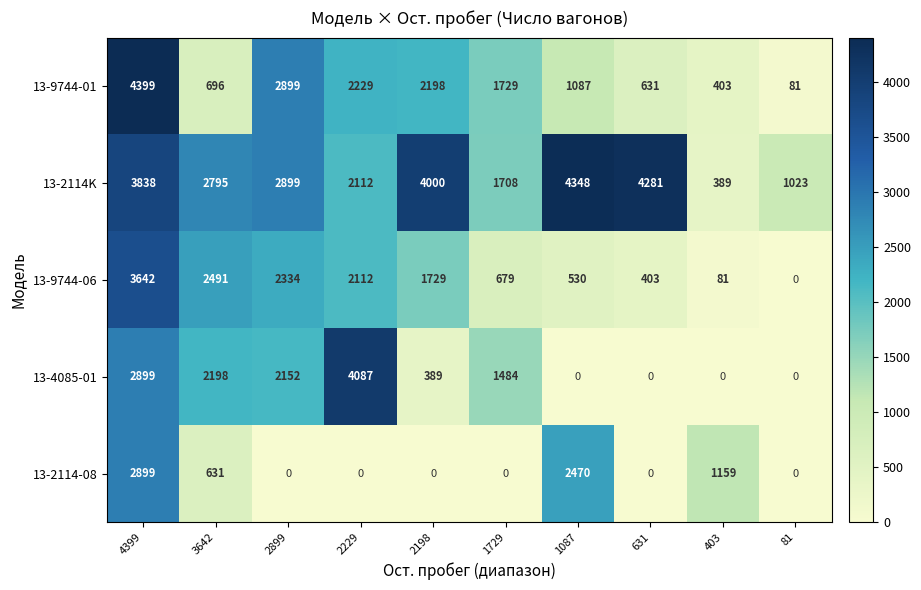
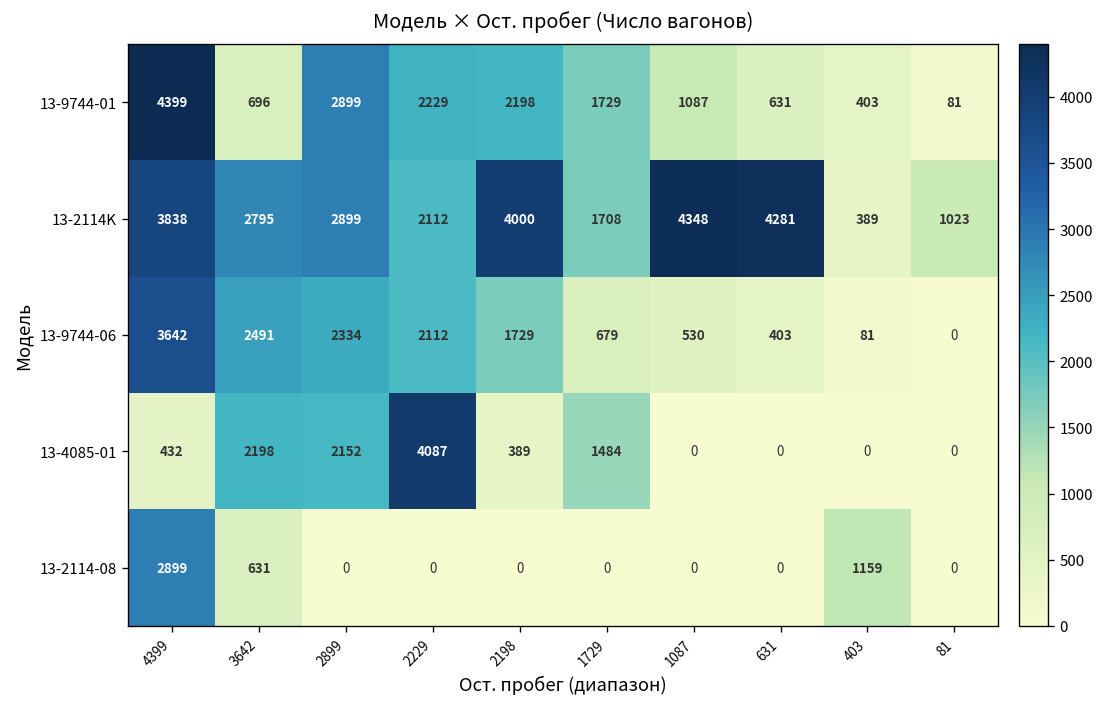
  {
    "13-9744-01": {
      "4399": 4399,
      "3642": 696,
      "2899": 2899,
      "2229": 2229,
      "2198": 2198,
      "1729": 1729,
      "1087": 1087,
      "631": 631,
      "403": 403,
      "81": 81
    },
    "13-2114K": {
      "4399": 3838,
      "3642": 2795,
      "2899": 2899,
      "2229": 2112,
      "2198": 4000,
      "1729": 1708,
      "1087": 4348,
      "631": 4281,
      "403": 389,
      "81": 1023
    },
    "13-9744-06": {
      "4399": 3642,
      "3642": 2491,
      "2899": 2334,
      "2229": 2112,
      "2198": 1729,
      "1729": 679,
      "1087": 530,
      "631": 403,
      "403": 81,
      "81": 0
    },
    "13-4085-01": {
-     "4399": 2899,
+     "4399": 432,
      "3642": 2198,
      "2899": 2152,
      "2229": 4087,
      "2198": 389,
      "1729": 1484,
      "1087": 0,
      "631": 0,
      "403": 0,
      "81": 0
    },
    "13-2114-08": {
      "4399": 2899,
      "3642": 631,
      "2899": 0,
      "2229": 0,
      "2198": 0,
      "1729": 0,
-     "1087": 2470,
+     "1087": 0,
      "631": 0,
      "403": 1159,
      "81": 0
    }
  }
